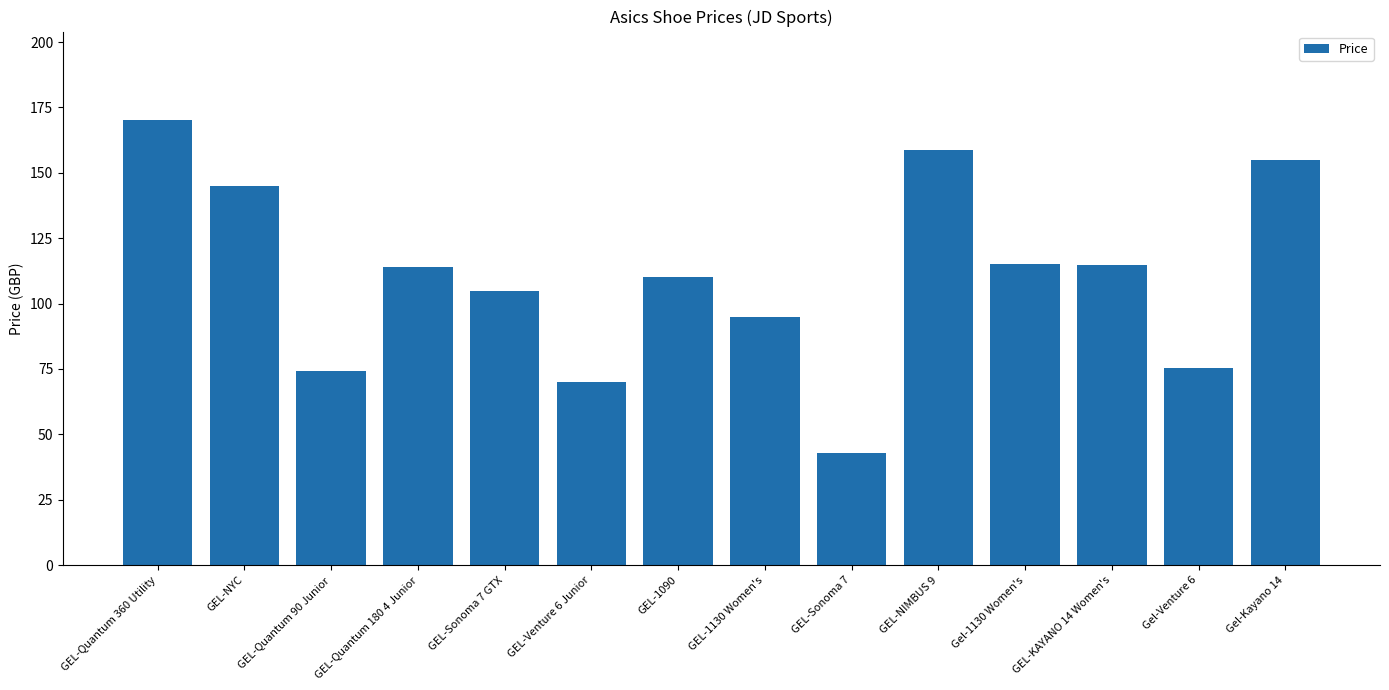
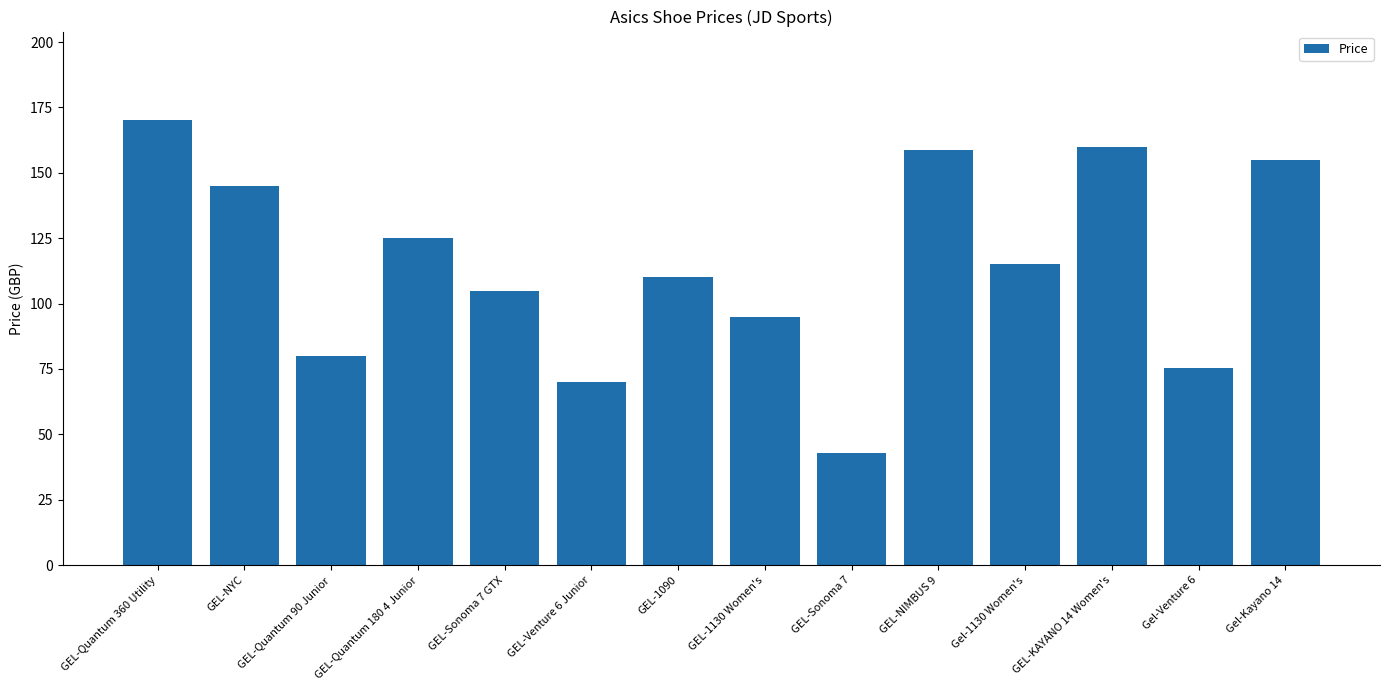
  {
    "GEL-Quantum 360 Utility": 170,
    "GEL-NYC": 145,
-   "GEL-Quantum 90 Junior": 74,
-   "GEL-Quantum 180 4 Junior": 114,
+   "GEL-Quantum 90 Junior": 80,
+   "GEL-Quantum 180 4 Junior": 125,
    "GEL-Sonoma 7 GTX": 105,
    "GEL-Venture 6 Junior": 70,
    "GEL-1090": 110,
    "GEL-1130 Women's": 95,
    "GEL-Sonoma 7": 43,
    "GEL-NIMBUS 9": 159,
    "Gel-1130 Women's": 115,
-   "GEL-KAYANO 14 Women's": 115,
+   "GEL-KAYANO 14 Women's": 160,
    "Gel-Venture 6": 76,
    "Gel-Kayano 14": 155
  }
